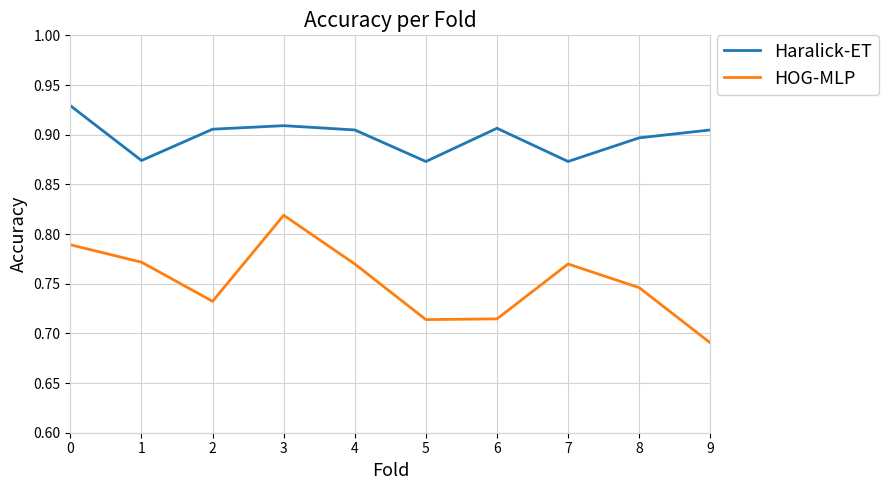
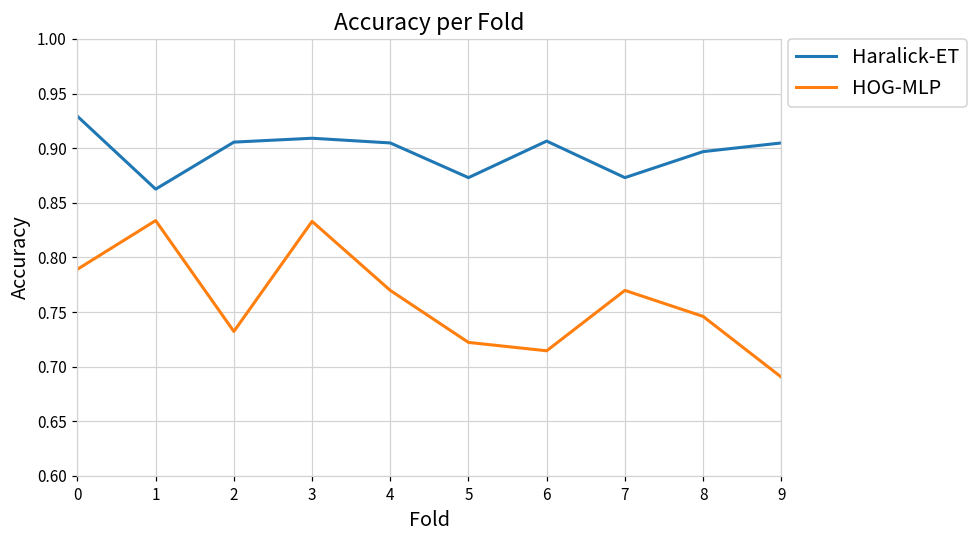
  {
    "Haralick-ET": {
      "0": 0.93,
-     "1": 0.87,
+     "1": 0.86,
      "2": 0.91,
      "3": 0.91,
      "4": 0.90,
      "5": 0.87,
      "6": 0.91,
      "7": 0.87,
      "8": 0.90,
      "9": 0.90
    },
    "HOG-MLP": {
      "0": 0.79,
-     "1": 0.77,
+     "1": 0.83,
      "2": 0.73,
-     "3": 0.82,
+     "3": 0.83,
      "4": 0.77,
-     "5": 0.71,
+     "5": 0.72,
      "6": 0.71,
      "7": 0.77,
      "8": 0.75,
      "9": 0.69
    }
  }
